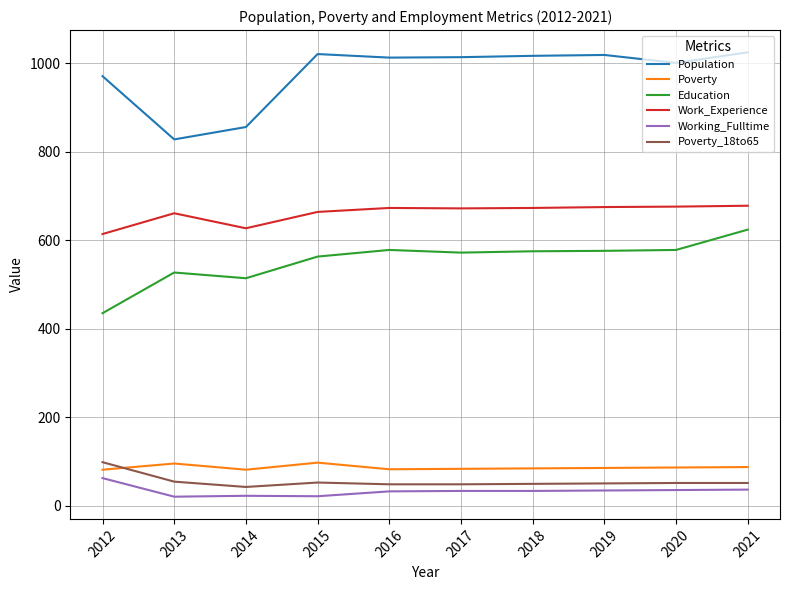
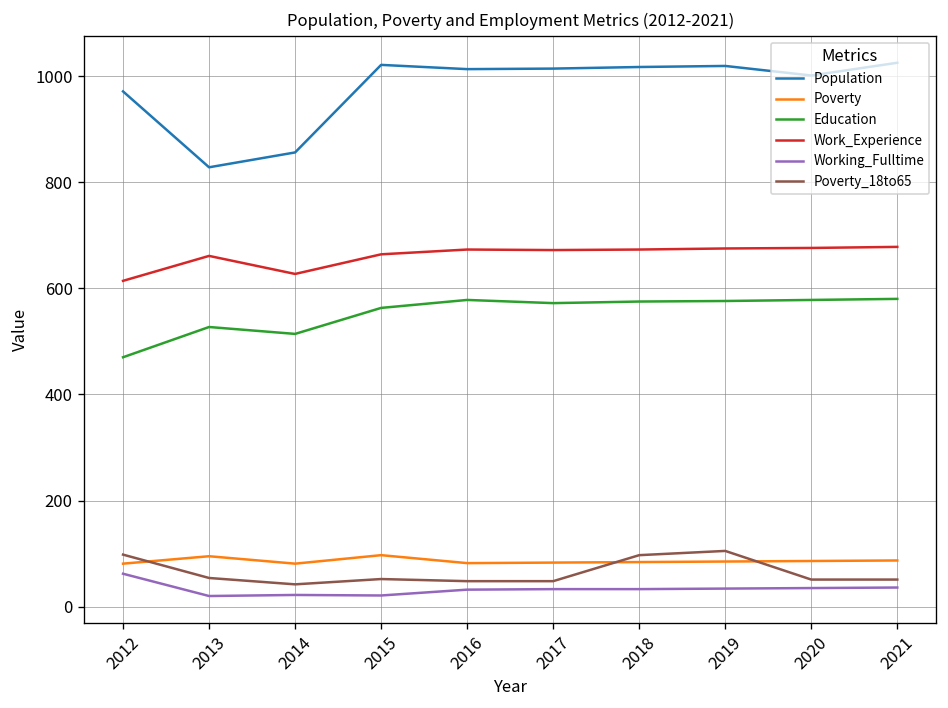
  {
    "Population": {
      "2012": 970,
      "2013": 830,
      "2014": 860,
      "2015": 1020,
      "2016": 1010,
      "2017": 1010,
      "2018": 1020,
      "2019": 1020
    },
    "Poverty": {
      "2012": 80,
      "2013": 100,
      "2014": 80,
      "2015": 100,
      "2016": 80,
      "2017": 80,
      "2018": 80,
      "2019": 90,
      "2020": 90,
      "2021": 90
    },
    "Education": {
-     "2012": 440,
+     "2012": 470,
      "2013": 530,
      "2014": 510,
      "2015": 560,
      "2016": 580,
      "2017": 570,
      "2018": 580,
      "2019": 580,
      "2020": 580,
-     "2021": 620
+     "2021": 580
    },
    "Work_Experience": {
      "2012": 610,
      "2013": 660,
      "2014": 630,
      "2015": 660,
      "2016": 670,
      "2017": 670,
      "2018": 670,
      "2019": 680,
      "2020": 680,
      "2021": 680
    },
    "Working_Fulltime": {
      "2012": 60,
      "2013": 20,
      "2014": 20,
      "2015": 20,
      "2016": 30,
      "2017": 30,
      "2018": 30,
      "2019": 30,
      "2020": 40,
      "2021": 40
    },
    "Poverty_18to65": {
      "2012": 100,
      "2013": 50,
      "2014": 40,
      "2015": 50,
      "2016": 50,
      "2017": 50,
-     "2018": 50,
-     "2019": 50,
+     "2018": 100,
+     "2019": 110,
      "2020": 50,
      "2021": 50
    }
  }
